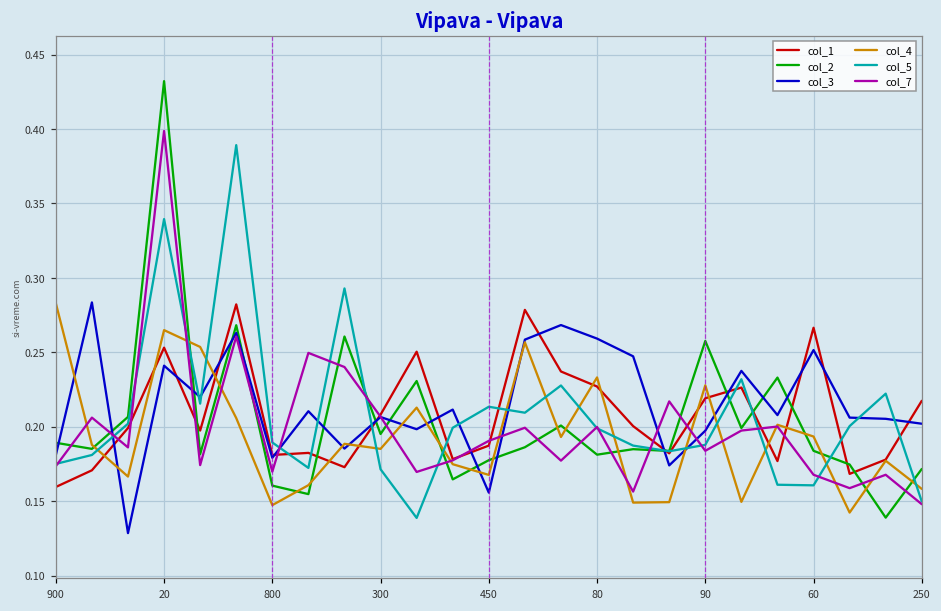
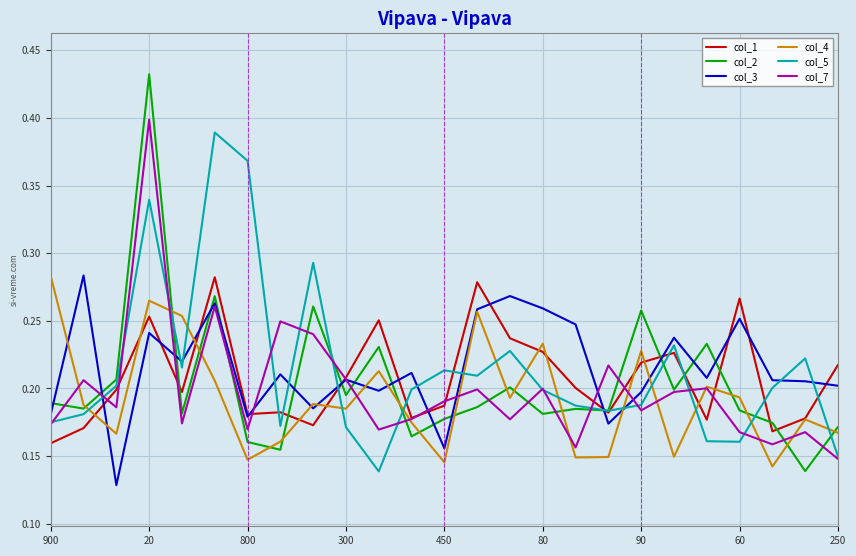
  {
    "col_1": {
      "900": 0.160,
      "450": 0.187,
      "80": 0.227,
      "90": 0.219,
      "60": 0.267,
      "250": 0.217
    },
    "col_2": {
      "900": 0.189,
      "800": 0.160,
      "300": 0.195,
      "450": 0.178,
      "80": 0.181,
      "90": 0.258,
      "60": 0.184,
      "250": 0.172
    },
    "col_3": {
      "900": 0.181,
      "450": 0.156,
      "80": 0.259,
      "90": 0.197,
      "60": 0.252,
      "250": 0.202
    },
    "col_4": {
      "900": 0.283,
      "800": 0.147,
      "300": 0.185,
-     "450": 0.168,
+     "450": 0.145,
      "80": 0.233,
      "90": 0.228,
      "60": 0.193,
-     "250": 0.158
+     "250": 0.167
    },
    "col_5": {
-     "800": 0.189,
+     "800": 0.368,
      "300": 0.171,
      "450": 0.213,
      "90": 0.188,
      "60": 0.161
    },
    "col_7": {
      "800": 0.170,
      "450": 0.191,
      "90": 0.184,
      "60": 0.168
    }
  }
